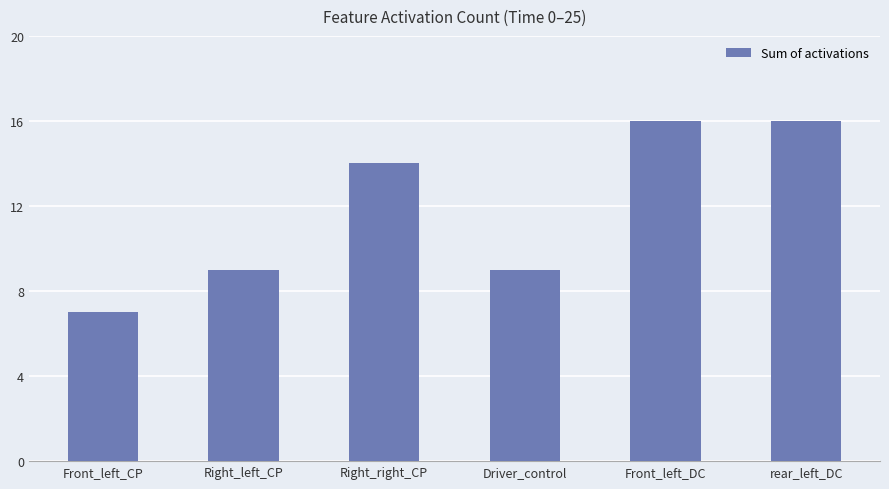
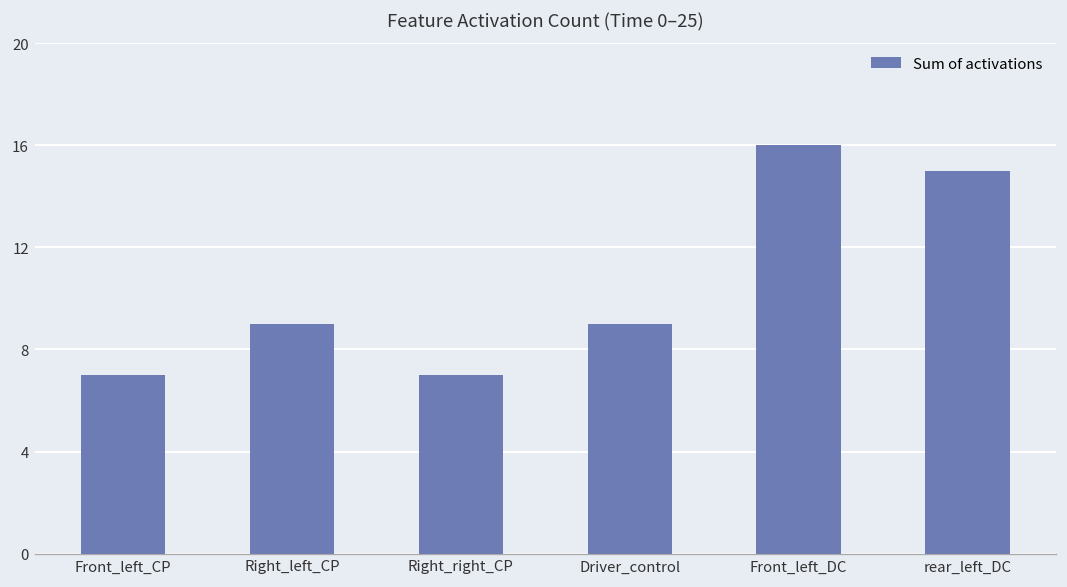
  {
    "Front_left_CP": 7,
    "Right_left_CP": 9,
-   "Right_right_CP": 14,
+   "Right_right_CP": 7,
    "Driver_control": 9,
    "Front_left_DC": 16,
-   "rear_left_DC": 16
+   "rear_left_DC": 15
  }
